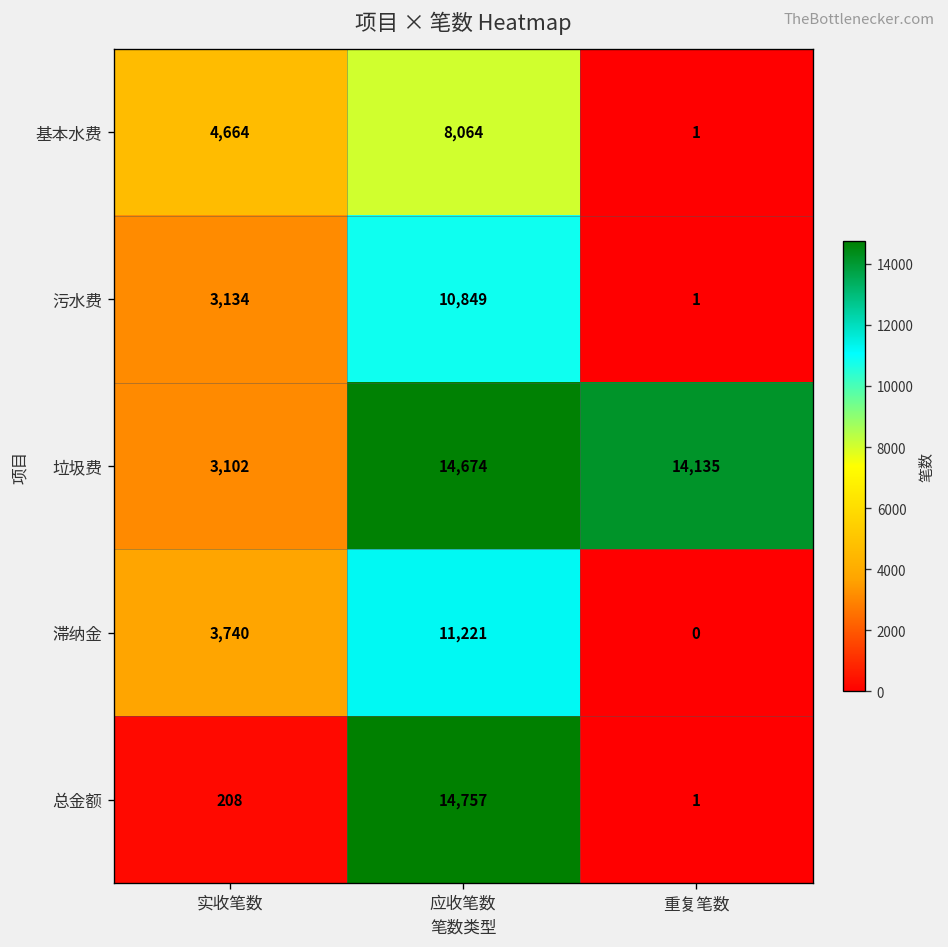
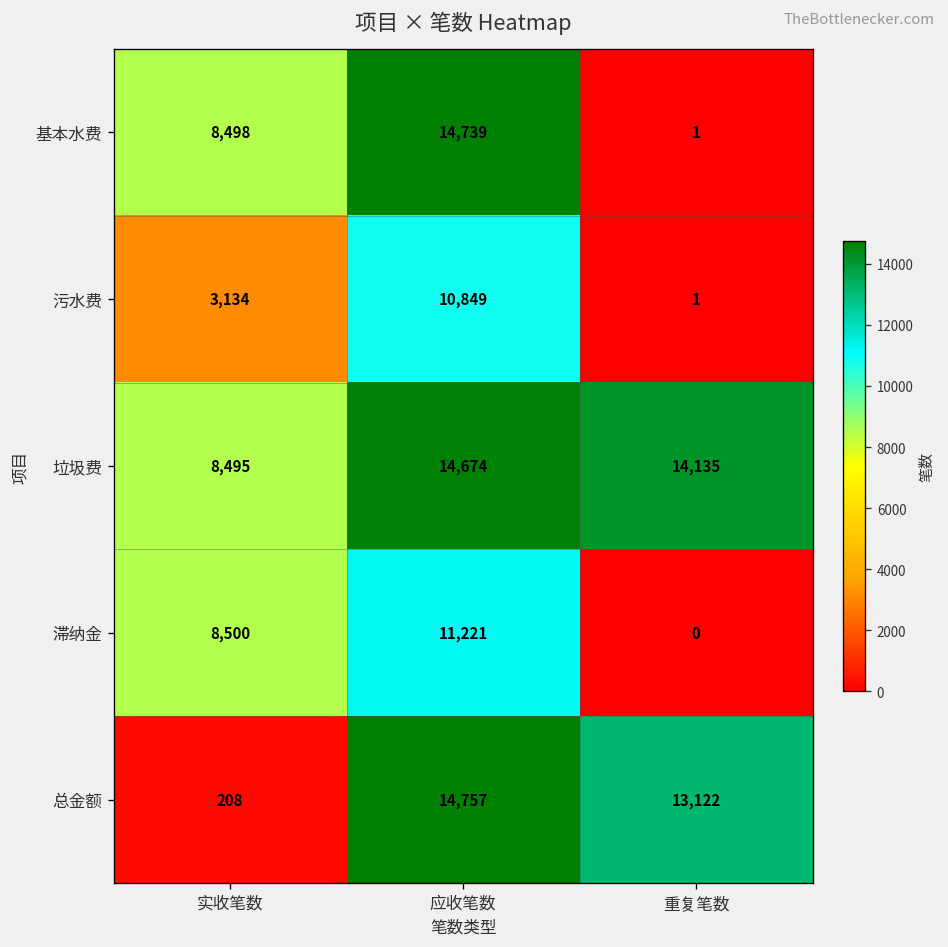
  {
    "基本水费": {
-     "实收笔数": "4,664",
-     "应收笔数": "8,064",
+     "实收笔数": "8,498",
+     "应收笔数": "14,739",
      "重复笔数": "1"
    },
    "污水费": {
      "实收笔数": "3,134",
      "应收笔数": "10,849",
      "重复笔数": "1"
    },
    "垃圾费": {
-     "实收笔数": "3,102",
+     "实收笔数": "8,495",
      "应收笔数": "14,674",
      "重复笔数": "14,135"
    },
    "滞纳金": {
-     "实收笔数": "3,740",
+     "实收笔数": "8,500",
      "应收笔数": "11,221",
      "重复笔数": "0"
    },
    "总金额": {
      "实收笔数": "208",
      "应收笔数": "14,757",
-     "重复笔数": "1"
+     "重复笔数": "13,122"
    }
  }
